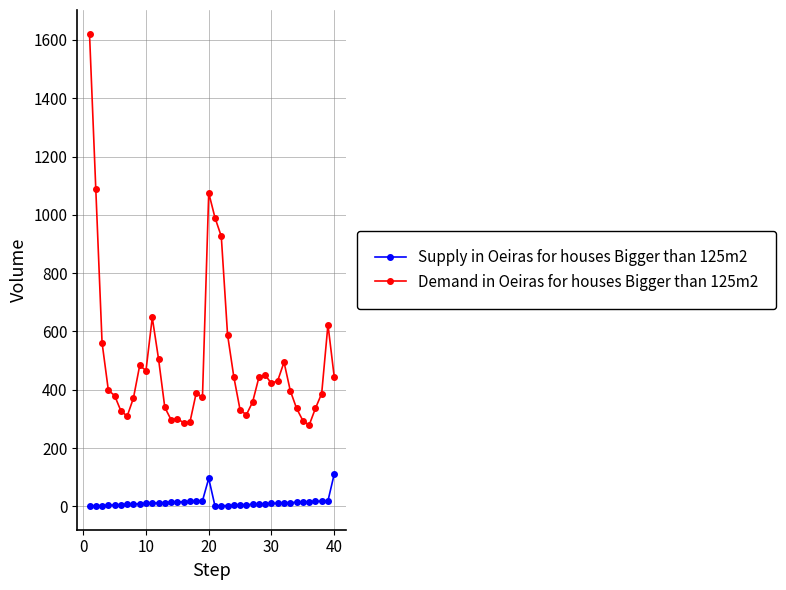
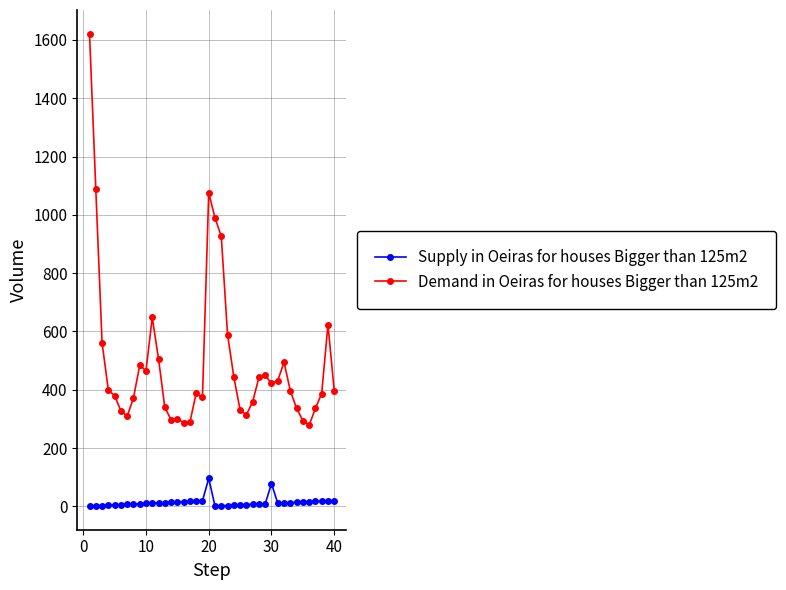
  {
    "Supply in Oeiras for houses Bigger than 125m2": {
      "10": 10,
      "20": 100,
-     "30": 10,
-     "40": 110
+     "30": 80,
+     "40": 20
    },
    "Demand in Oeiras for houses Bigger than 125m2": {
      "10": 470,
      "20": 1080,
      "30": 420,
-     "40": 440
+     "40": 400
    }
  }
